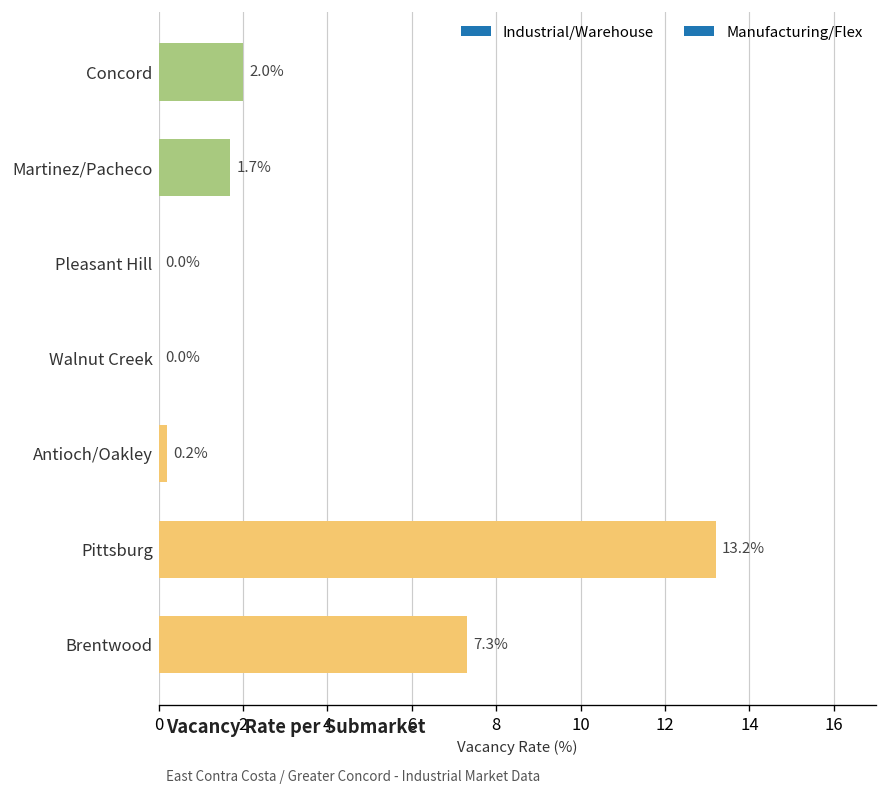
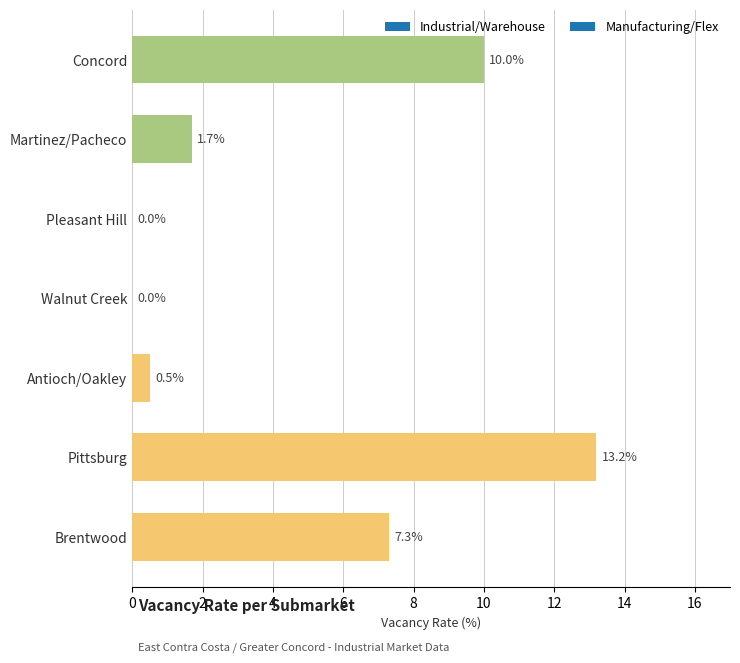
  {
-   "Concord": "2.0%",
+   "Concord": "10.0%",
    "Martinez/Pacheco": "1.7%",
    "Pleasant Hill": "0.0%",
    "Walnut Creek": "0.0%",
-   "Antioch/Oakley": "0.2%",
+   "Antioch/Oakley": "0.5%",
    "Pittsburg": "13.2%",
    "Brentwood": "7.3%"
  }
